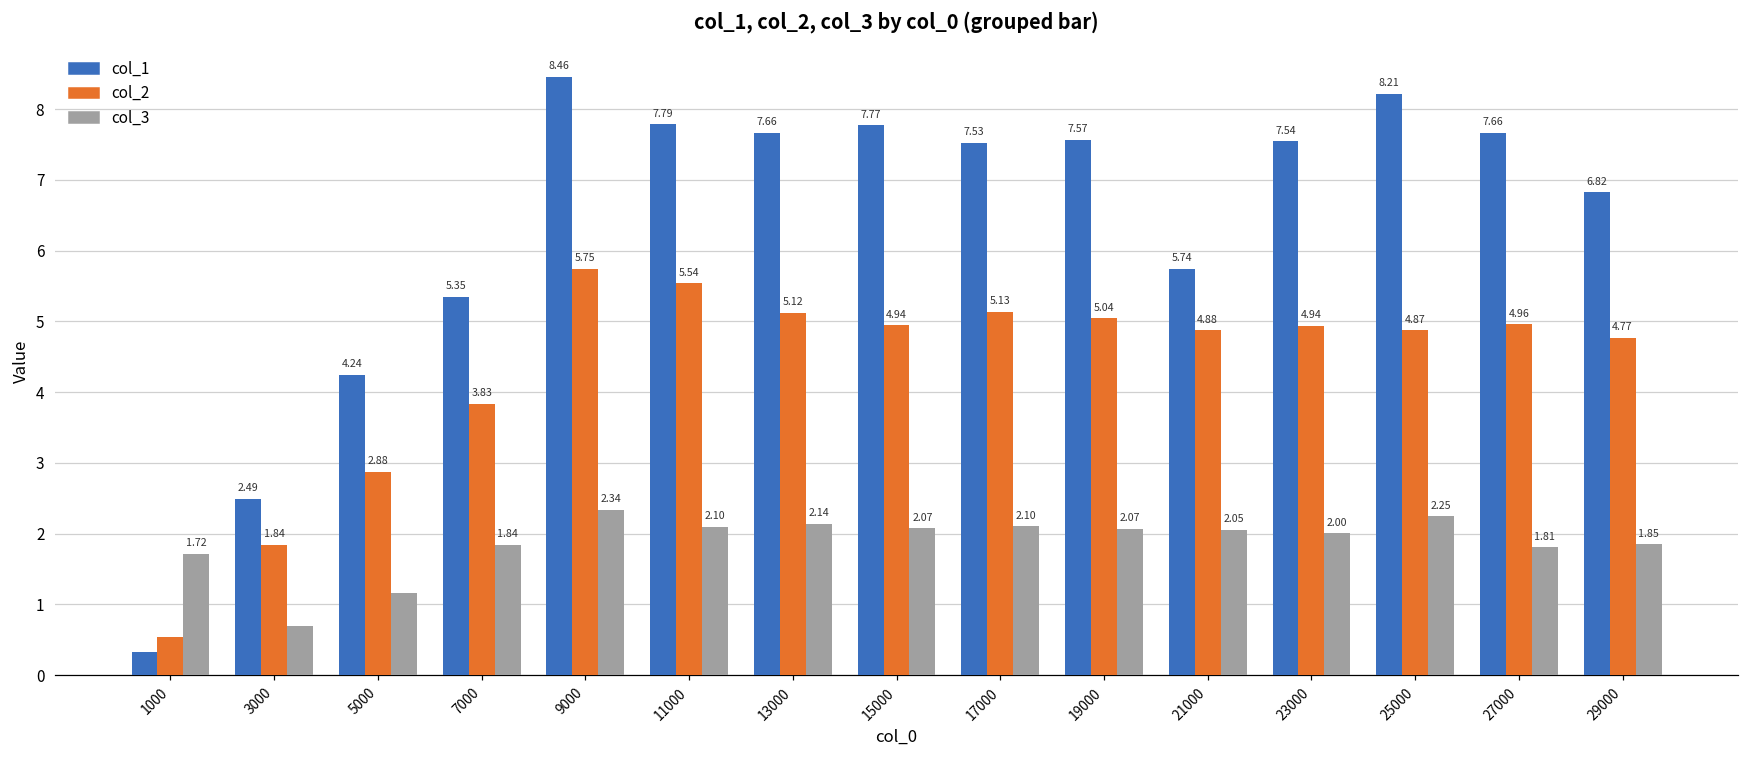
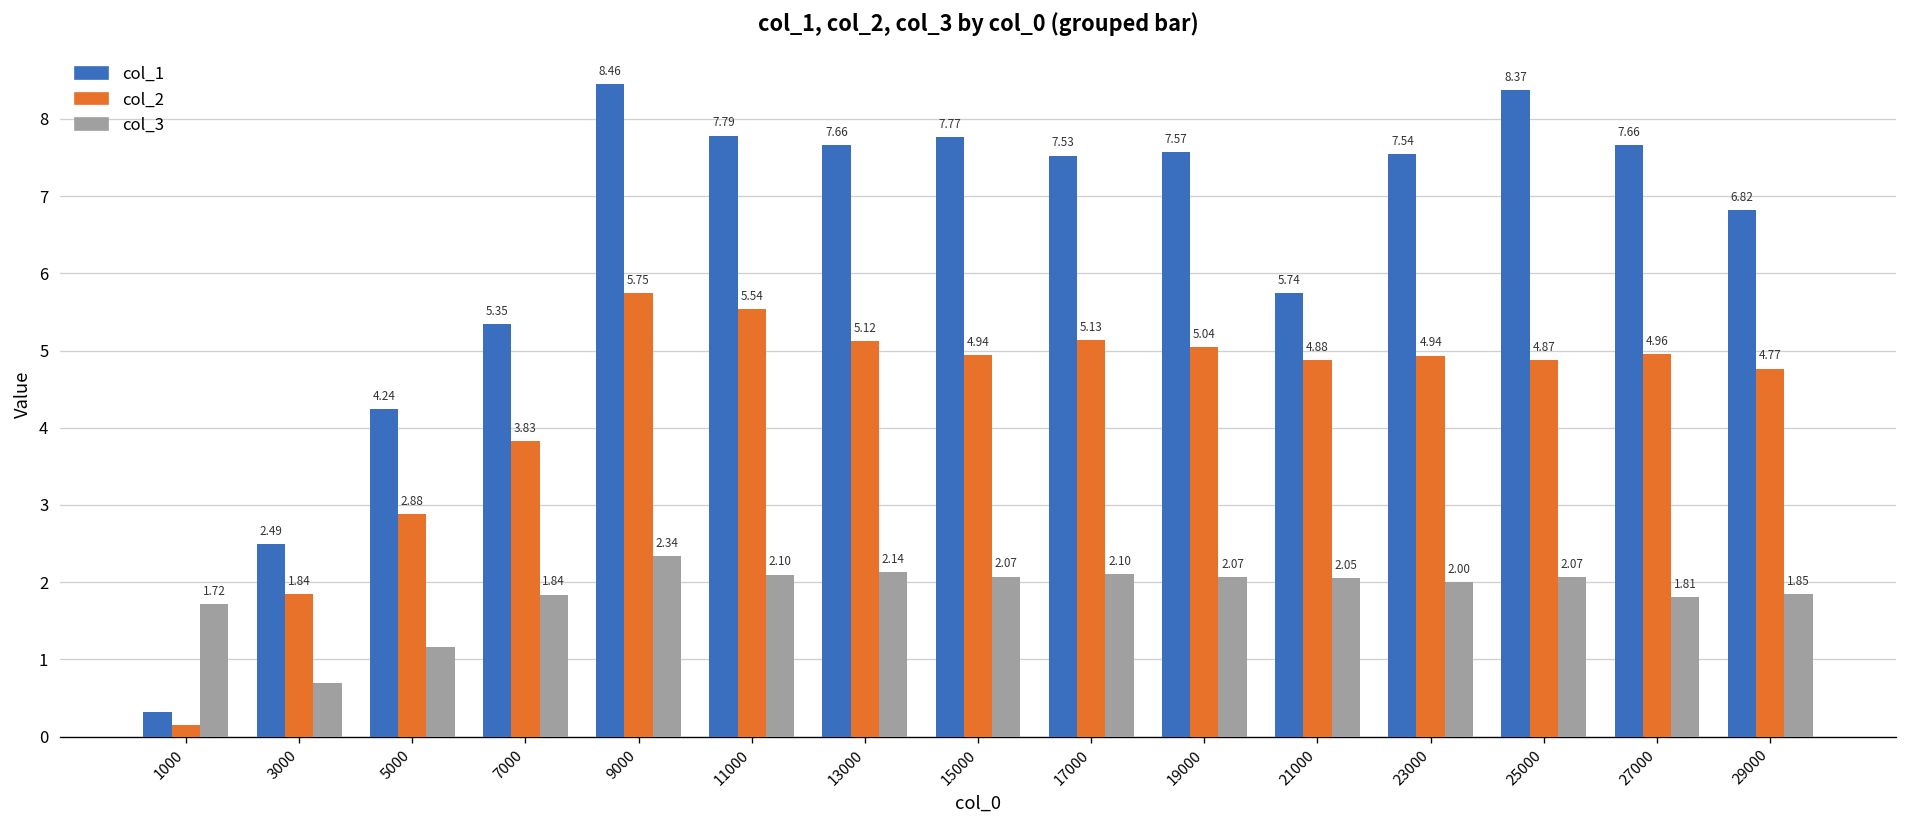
  {
    "col_1": {
      "3000": 2.49,
      "5000": 4.24,
      "7000": 5.35,
      "9000": 8.46,
      "11000": 7.79,
      "13000": 7.66,
      "15000": 7.77,
      "17000": 7.53,
      "19000": 7.57,
      "21000": 5.74,
      "23000": 7.54,
-     "25000": 8.21,
+     "25000": 8.37,
      "27000": 7.66,
      "29000": 6.82
    },
    "col_2": {
-     "1000": 0.5
+     "1000": 0.1
    },
    "col_3": {
      "1000": 1.72,
      "7000": 1.84,
      "9000": 2.34,
      "11000": 2.10,
      "13000": 2.14,
      "15000": 2.07,
      "17000": 2.10,
      "19000": 2.07,
      "21000": 2.05,
      "23000": 2.00,
-     "25000": 2.25,
+     "25000": 2.07,
      "27000": 1.81,
      "29000": 1.85
    }
  }
